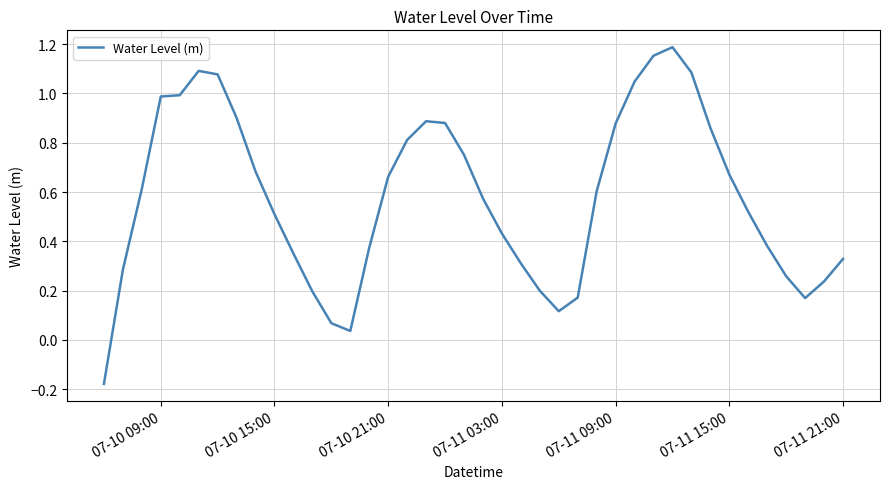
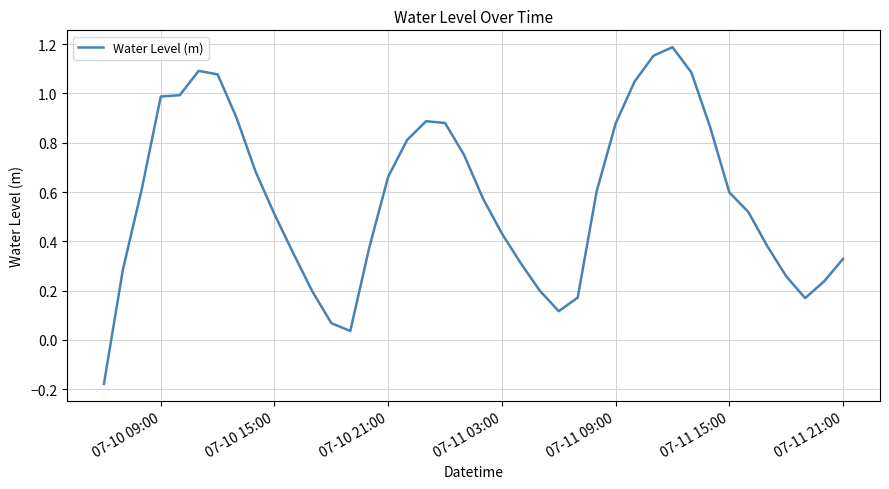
  {
    "07-10 09:00": 0.99,
    "07-10 15:00": 0.51,
    "07-10 21:00": 0.66,
    "07-11 03:00": 0.43,
    "07-11 09:00": 0.88,
-   "07-11 15:00": 0.67,
+   "07-11 15:00": 0.60,
    "07-11 21:00": 0.33
  }
